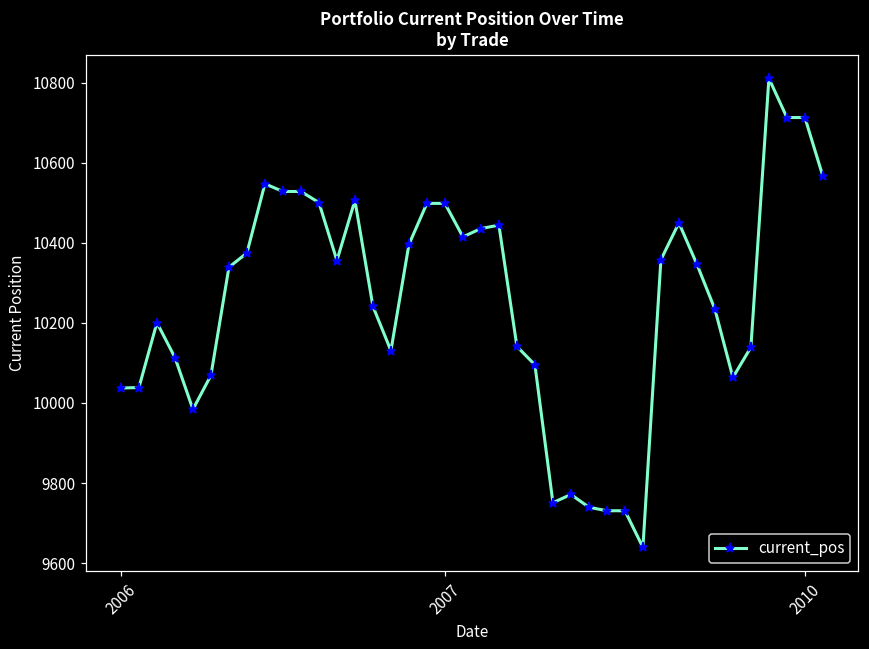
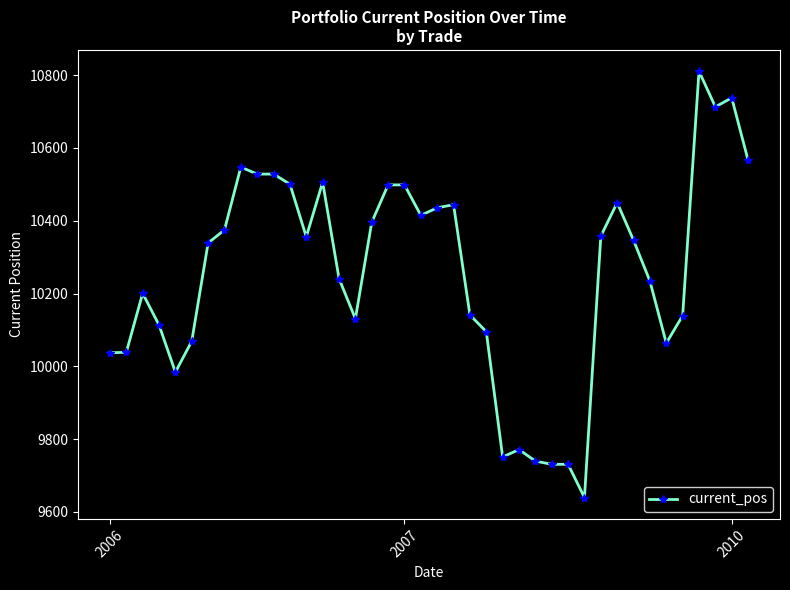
  {
    "2006": 10040,
    "2007": 10500,
-   "2010": 10710
+   "2010": 10740
  }
